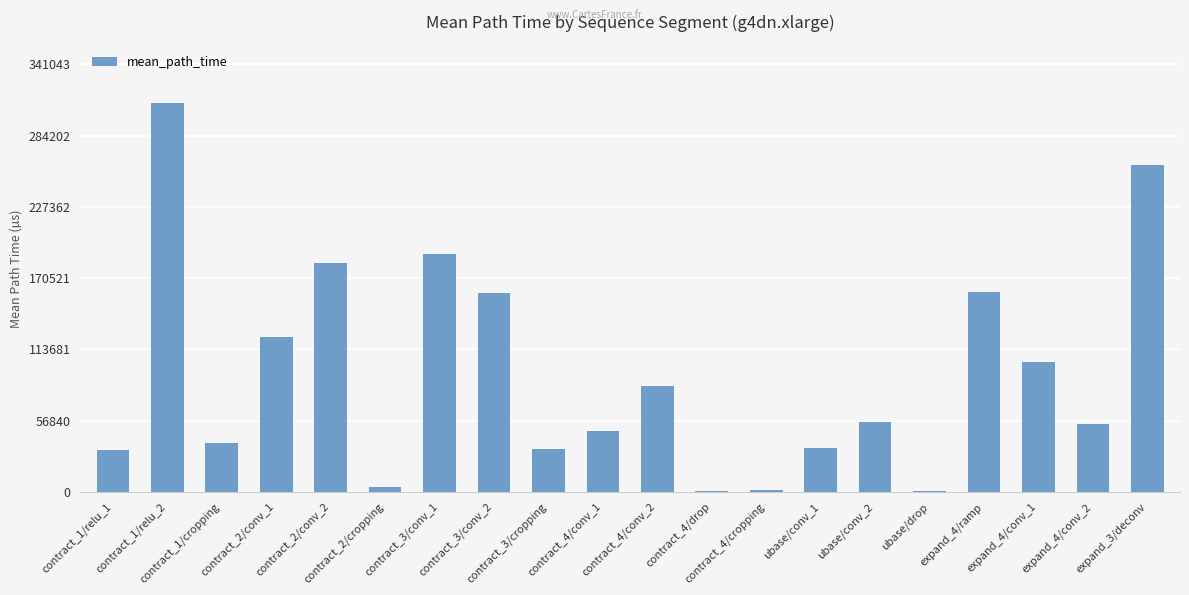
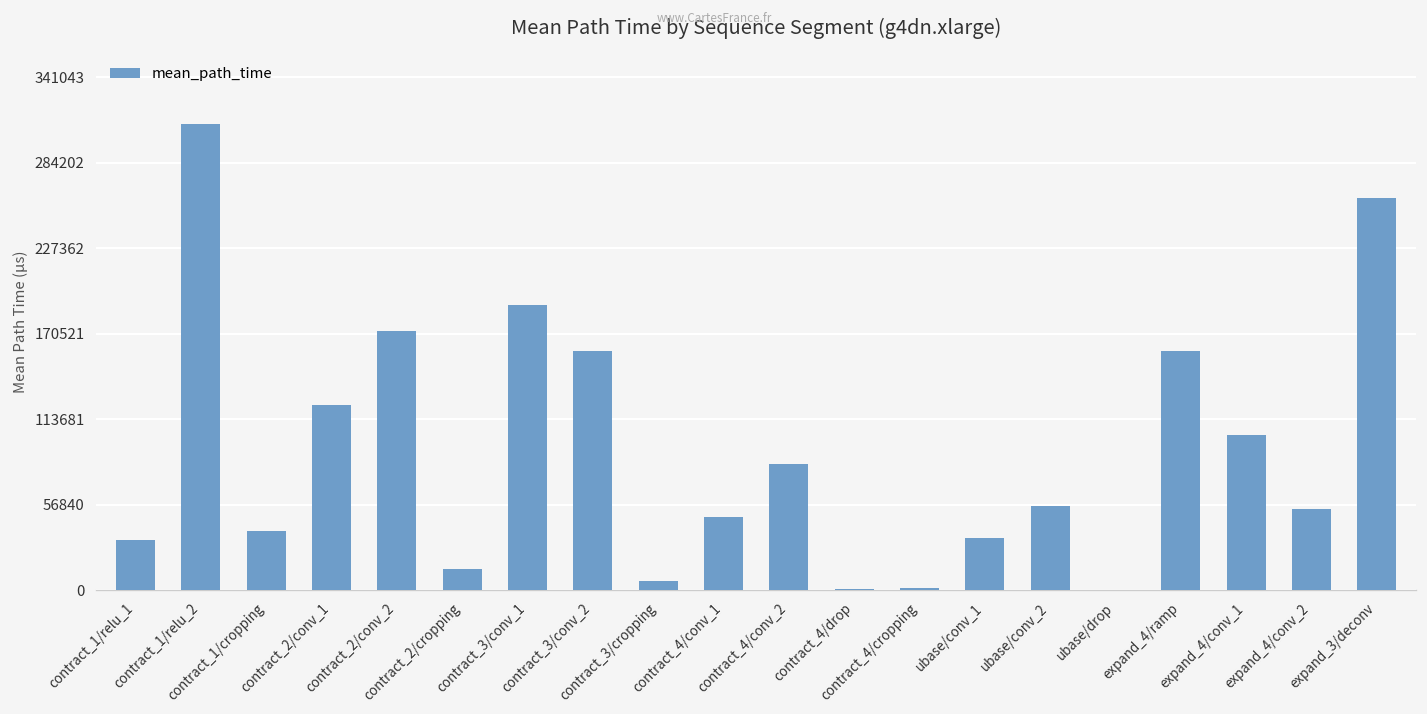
  {
    "contract_1/relu_1": 33000,
    "contract_1/relu_2": 310000,
    "contract_1/cropping": 39000,
    "contract_2/conv_1": 123000,
-   "contract_2/conv_2": 182000,
-   "contract_2/cropping": 4000,
+   "contract_2/conv_2": 172000,
+   "contract_2/cropping": 14000,
    "contract_3/conv_1": 190000,
    "contract_3/conv_2": 159000,
-   "contract_3/cropping": 34000,
+   "contract_3/cropping": 6000,
    "contract_4/conv_1": 49000,
    "contract_4/conv_2": 84000,
    "ubase/conv_1": 35000,
    "ubase/conv_2": 56000,
    "expand_4/ramp": 159000,
    "expand_4/conv_1": 103000,
    "expand_4/conv_2": 54000,
    "expand_3/deconv": 260000
  }
